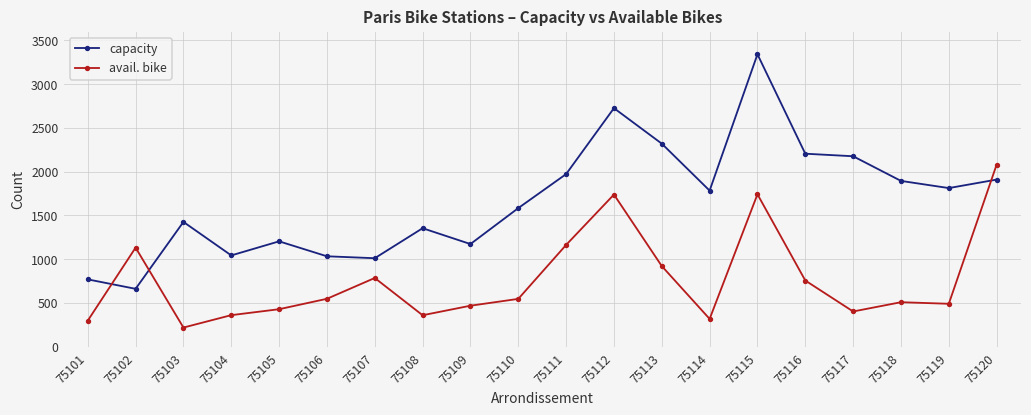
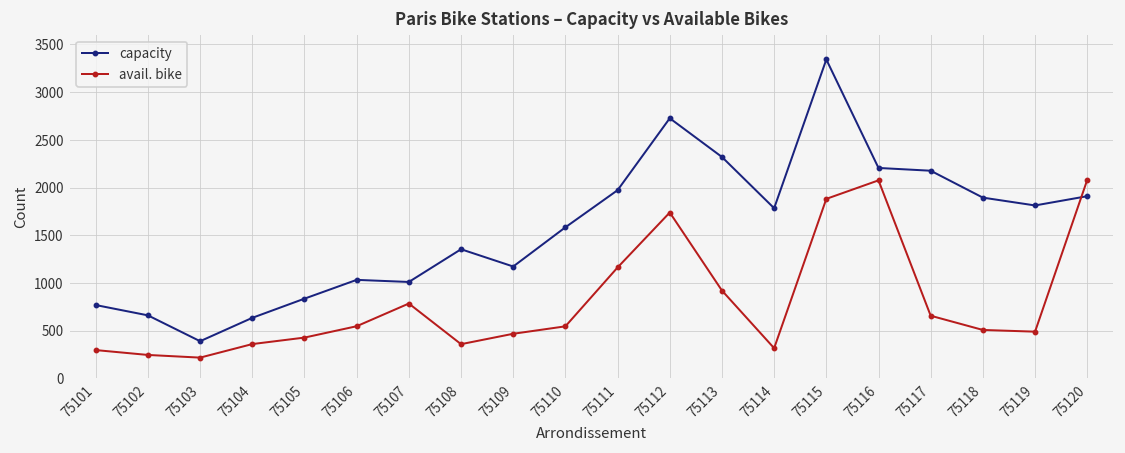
  {
    "capacity": {
      "75101": 800,
      "75102": 700,
-     "75103": 1400,
-     "75104": 1000,
-     "75105": 1200,
+     "75103": 400,
+     "75104": 600,
+     "75105": 800,
      "75106": 1000,
      "75107": 1000,
      "75108": 1400,
      "75109": 1200,
      "75110": 1600,
      "75111": 2000,
      "75112": 2700,
      "75113": 2300,
      "75114": 1800,
      "75115": 3300,
      "75116": 2200,
      "75117": 2200,
      "75118": 1900,
      "75119": 1800,
      "75120": 1900
    },
    "avail. bike": {
      "75101": 300,
-     "75102": 1100,
+     "75102": 200,
      "75103": 200,
      "75104": 400,
      "75105": 400,
      "75106": 500,
      "75107": 800,
      "75108": 400,
      "75109": 500,
      "75110": 500,
      "75111": 1200,
      "75112": 1700,
      "75113": 900,
      "75114": 300,
-     "75115": 1700,
-     "75116": 800,
-     "75117": 400,
+     "75115": 1900,
+     "75116": 2100,
+     "75117": 700,
      "75118": 500,
      "75119": 500,
      "75120": 2100
    }
  }
